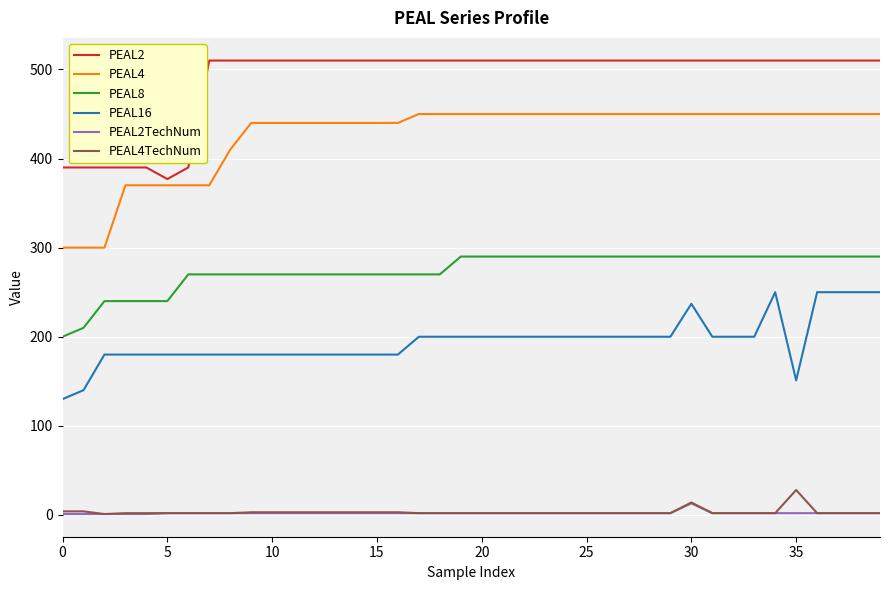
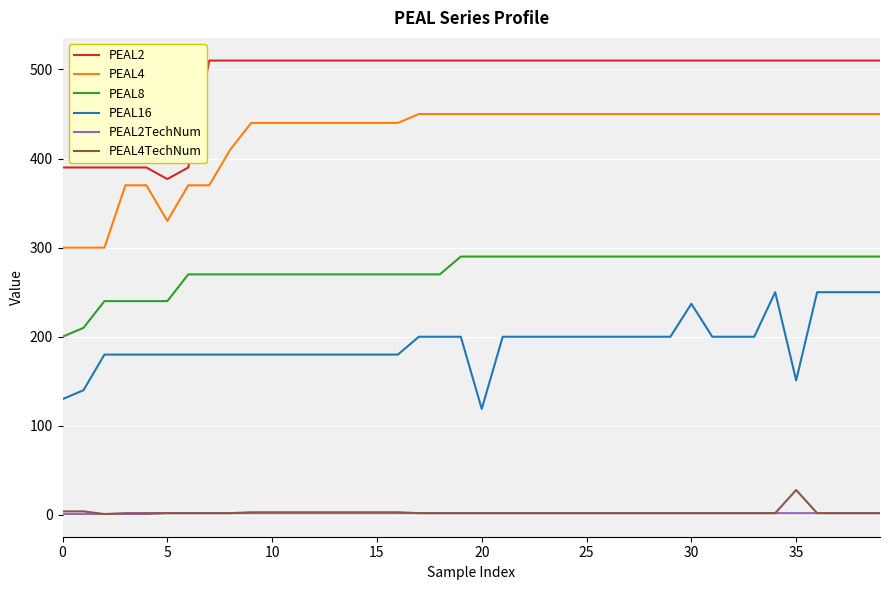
  {
    "PEAL2": {
      "0": 390,
      "5": 380,
      "10": 510,
      "15": 510,
      "20": 510,
      "25": 510,
      "30": 510,
      "35": 510
    },
    "PEAL4": {
      "0": 300,
-     "5": 370,
+     "5": 330,
      "10": 440,
      "15": 440,
      "20": 450,
      "25": 450,
      "30": 450,
      "35": 450
    },
    "PEAL8": {
      "0": 200,
      "5": 240,
      "10": 270,
      "15": 270,
      "20": 290,
      "25": 290,
      "30": 290,
      "35": 290
    },
    "PEAL16": {
      "0": 130,
      "5": 180,
      "10": 180,
      "15": 180,
-     "20": 200,
+     "20": 120,
      "25": 200,
      "30": 240,
      "35": 150
    },
    "PEAL2TechNum": {
      "0": 0,
-     "30": 10,
+     "30": 0,
      "35": 0
    },
    "PEAL4TechNum": {
      "0": 0,
-     "30": 10,
+     "30": 0,
      "35": 30
    }
  }
